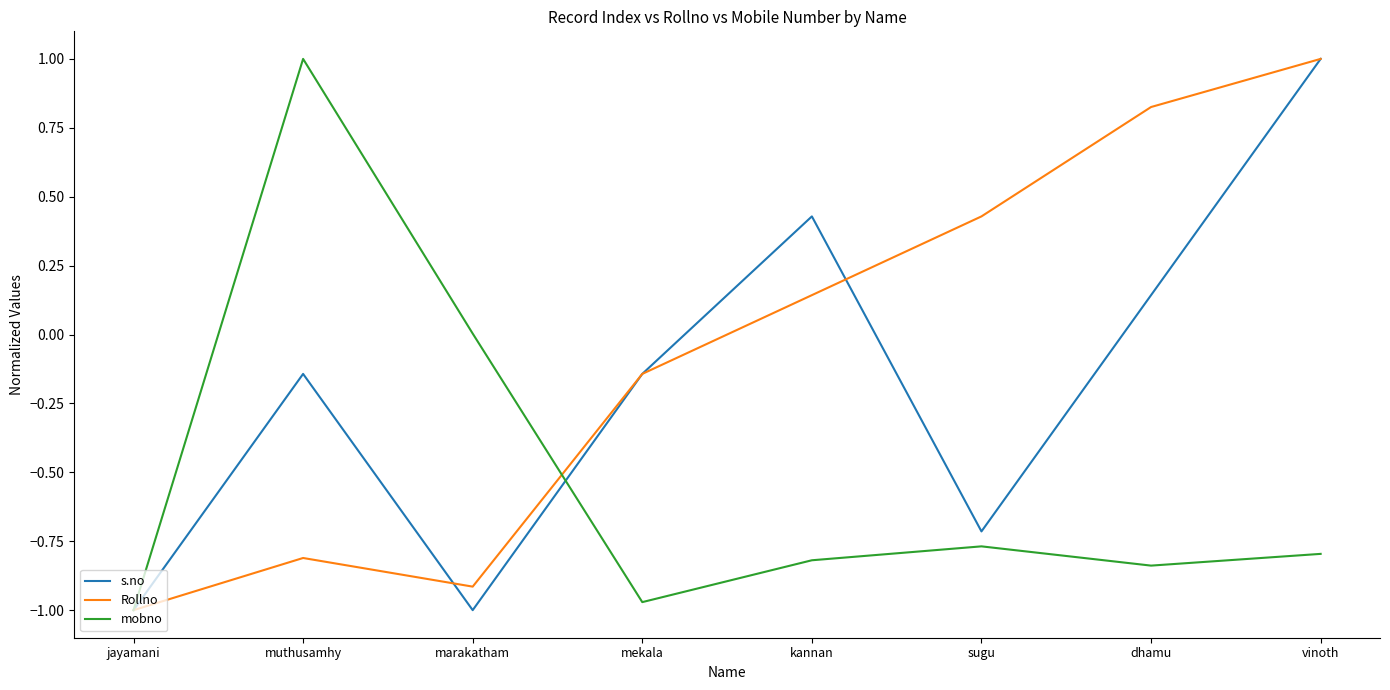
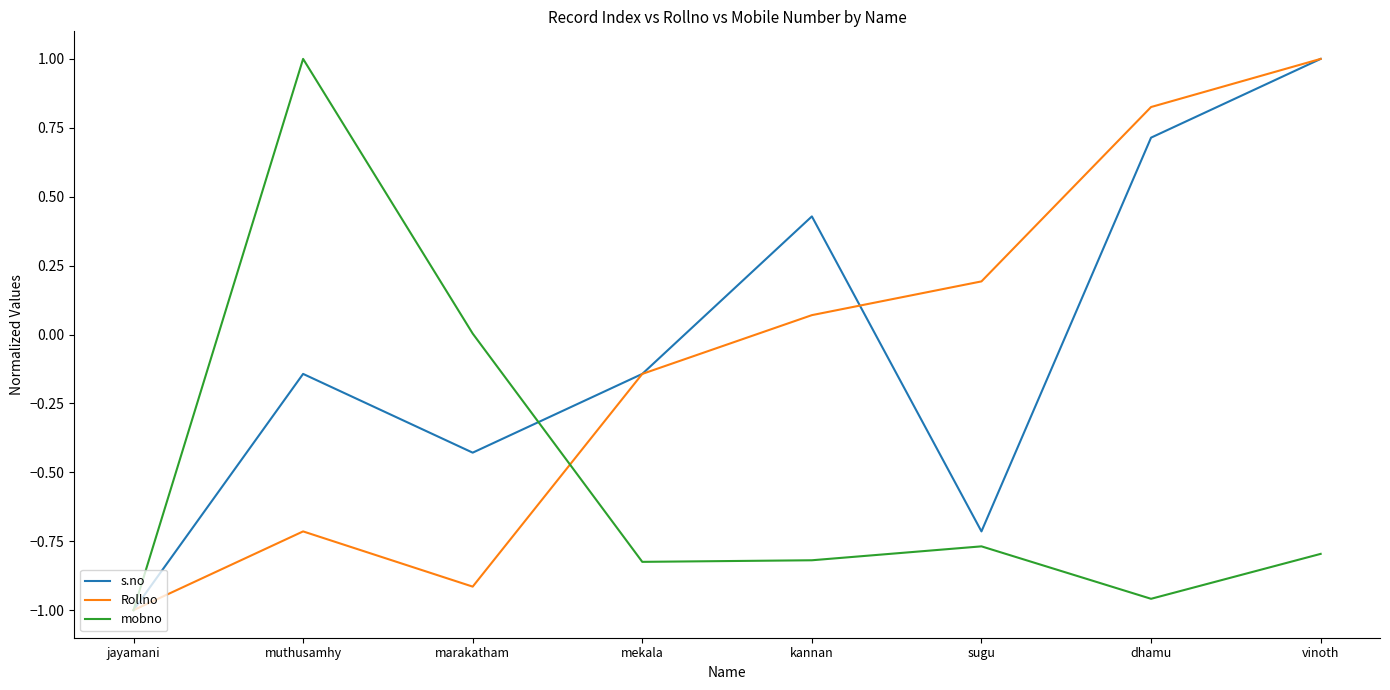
  {
    "s.no": {
      "muthusamhy": -0.14,
-     "marakatham": -1.00,
+     "marakatham": -0.43,
      "kannan": 0.43,
      "sugu": -0.71,
-     "dhamu": 0.14
+     "dhamu": 0.71
    },
    "Rollno": {
-     "muthusamhy": -0.81,
+     "muthusamhy": -0.71,
      "marakatham": -0.91,
-     "kannan": 0.14,
-     "sugu": 0.43,
+     "kannan": 0.07,
+     "sugu": 0.19,
      "dhamu": 0.83
    },
    "mobno": {
      "muthusamhy": 1.00,
      "marakatham": 0.00,
-     "mekala": -0.97,
+     "mekala": -0.82,
      "kannan": -0.82,
      "sugu": -0.77,
-     "dhamu": -0.84,
+     "dhamu": -0.96,
      "vinoth": -0.80
    }
  }
